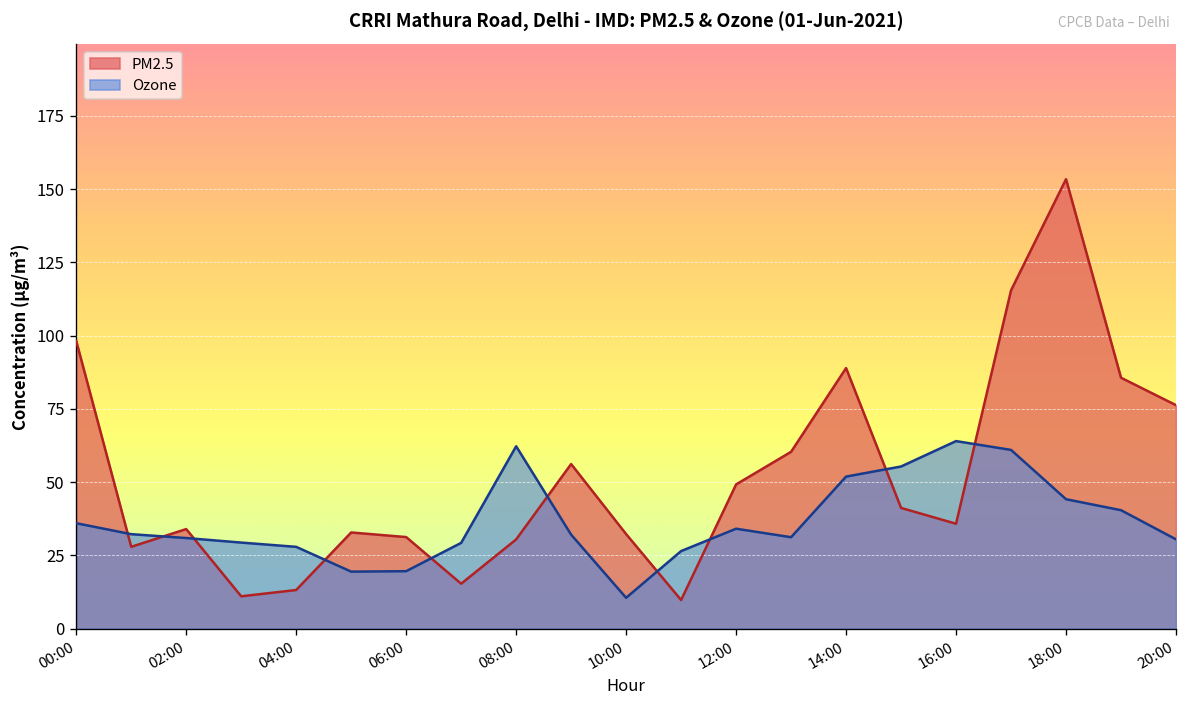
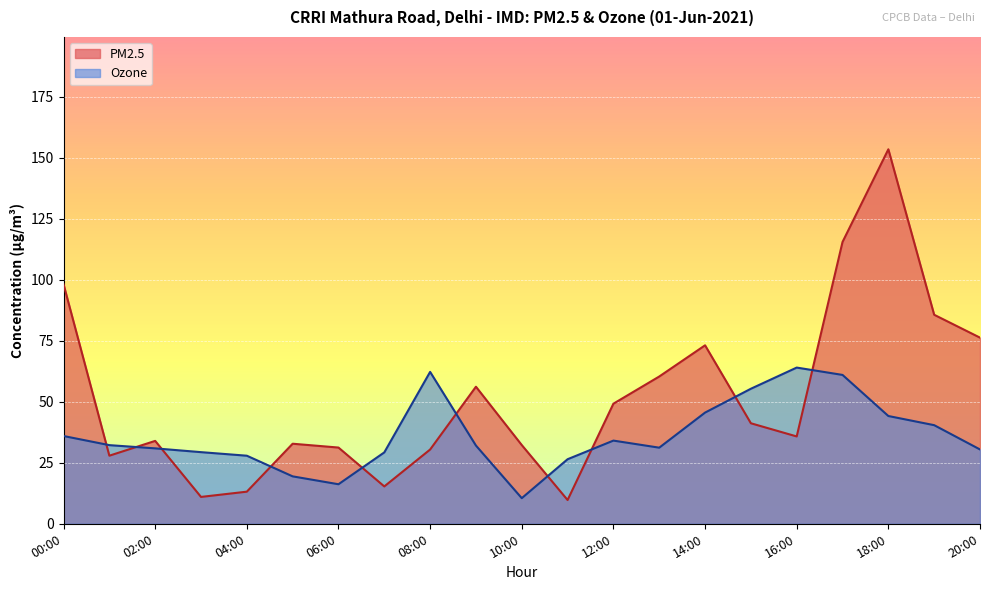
  {
    "PM2.5": {
      "00:00": 98,
      "02:00": 34,
      "04:00": 13,
      "06:00": 31,
      "08:00": 30,
      "10:00": 32,
      "12:00": 49,
-     "14:00": 89,
+     "14:00": 73,
      "16:00": 36,
      "18:00": 153,
      "20:00": 76
    },
    "Ozone": {
      "00:00": 36,
      "02:00": 31,
      "04:00": 28,
-     "06:00": 20,
+     "06:00": 16,
      "08:00": 62,
      "10:00": 10,
      "12:00": 34,
-     "14:00": 52,
+     "14:00": 46,
      "16:00": 64,
      "18:00": 44,
      "20:00": 30
    }
  }
